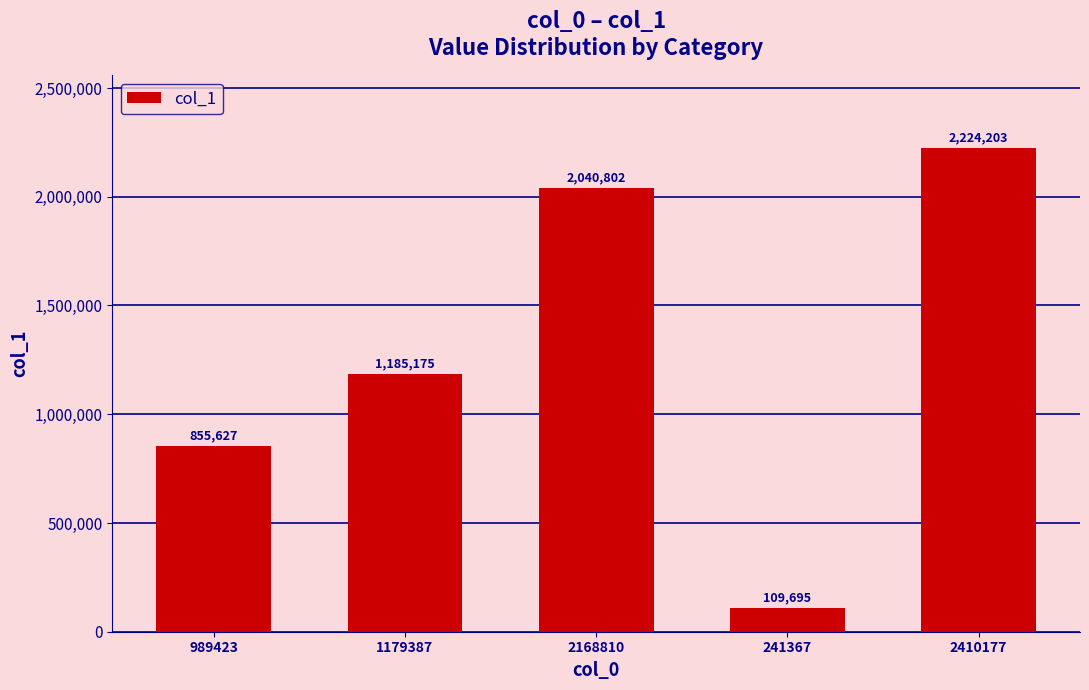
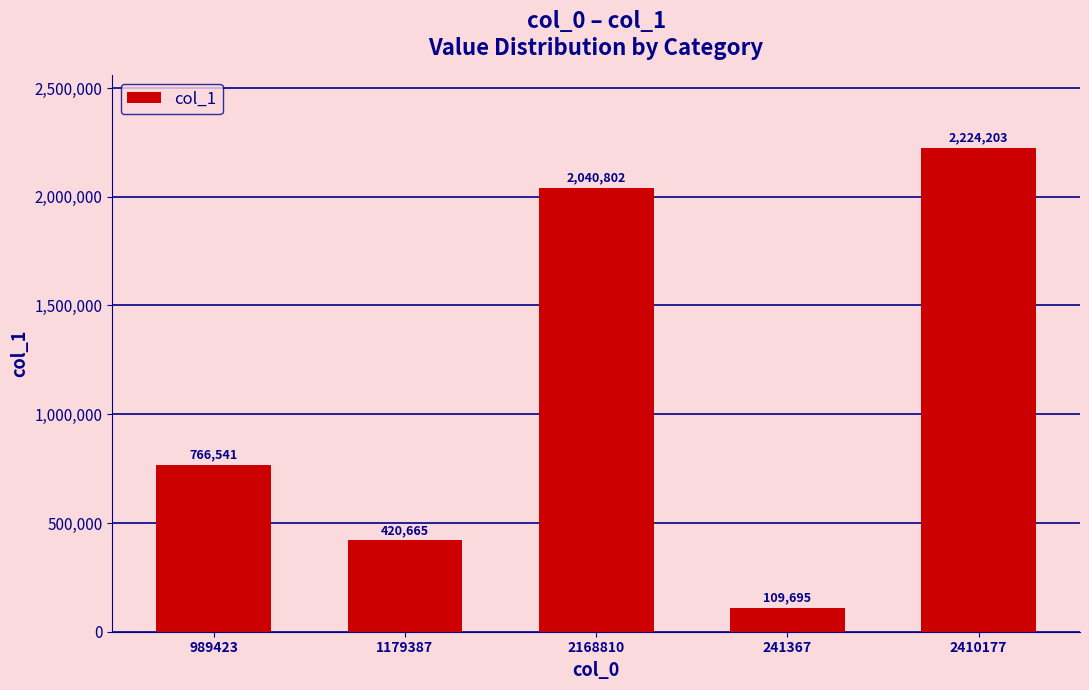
  {
-   "989423": "855,627",
-   "1179387": "1,185,175",
+   "989423": "766,541",
+   "1179387": "420,665",
    "2168810": "2,040,802",
    "241367": "109,695",
    "2410177": "2,224,203"
  }
